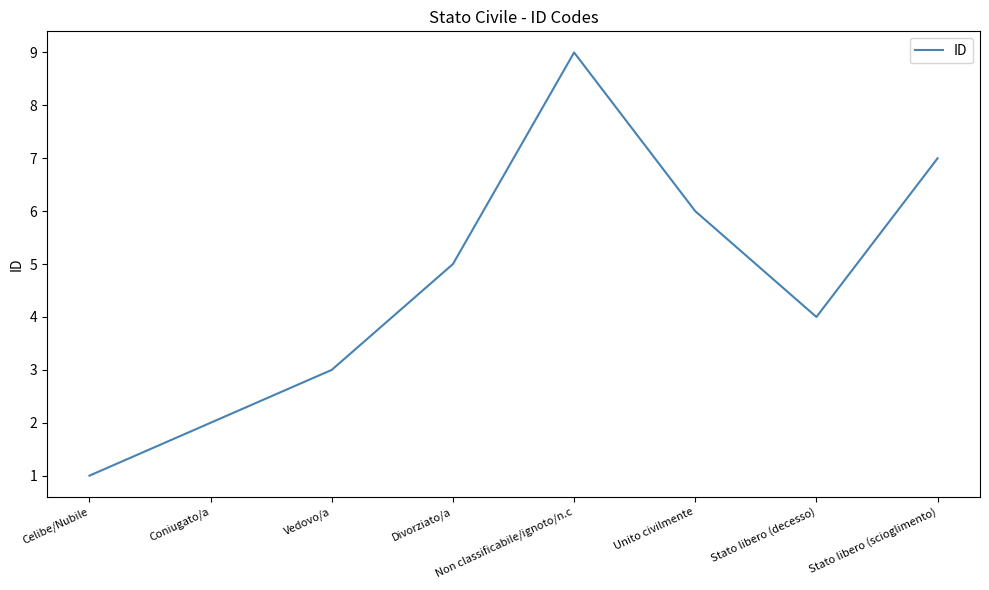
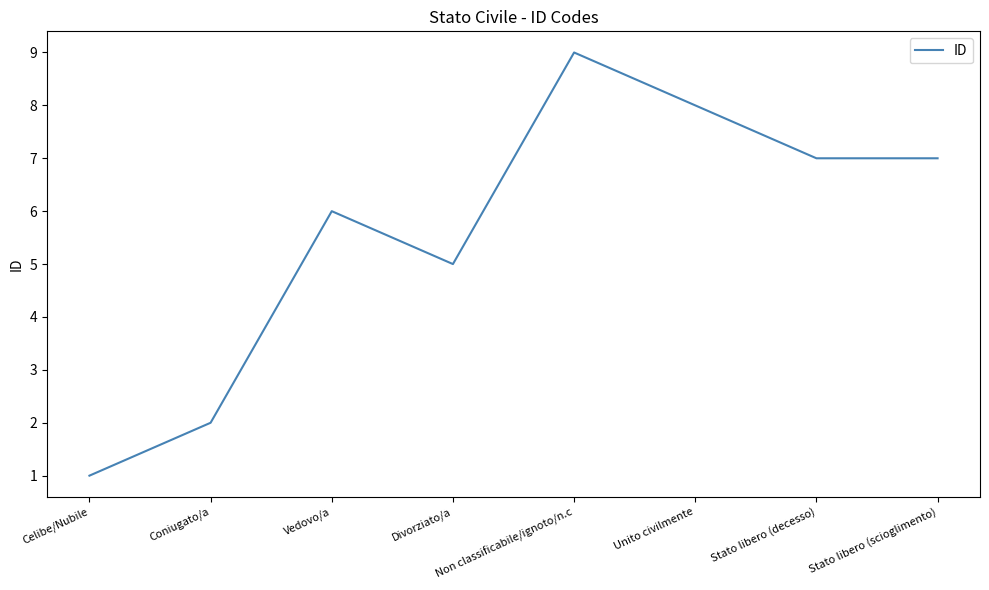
  {
    "Celibe/Nubile": 1,
    "Coniugato/a": 2,
-   "Vedovo/a": 3,
+   "Vedovo/a": 6,
    "Divorziato/a": 5,
    "Non classificabile/ignoto/n.c": 9,
-   "Unito civilmente": 6,
-   "Stato libero (decesso)": 4,
+   "Unito civilmente": 8,
+   "Stato libero (decesso)": 7,
    "Stato libero (scioglimento)": 7
  }
